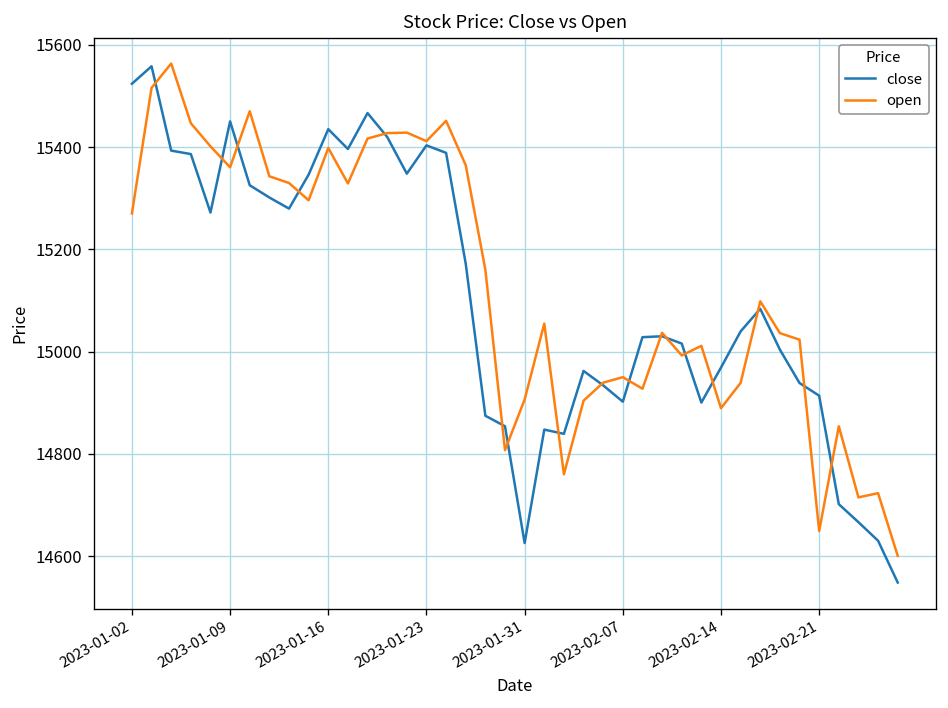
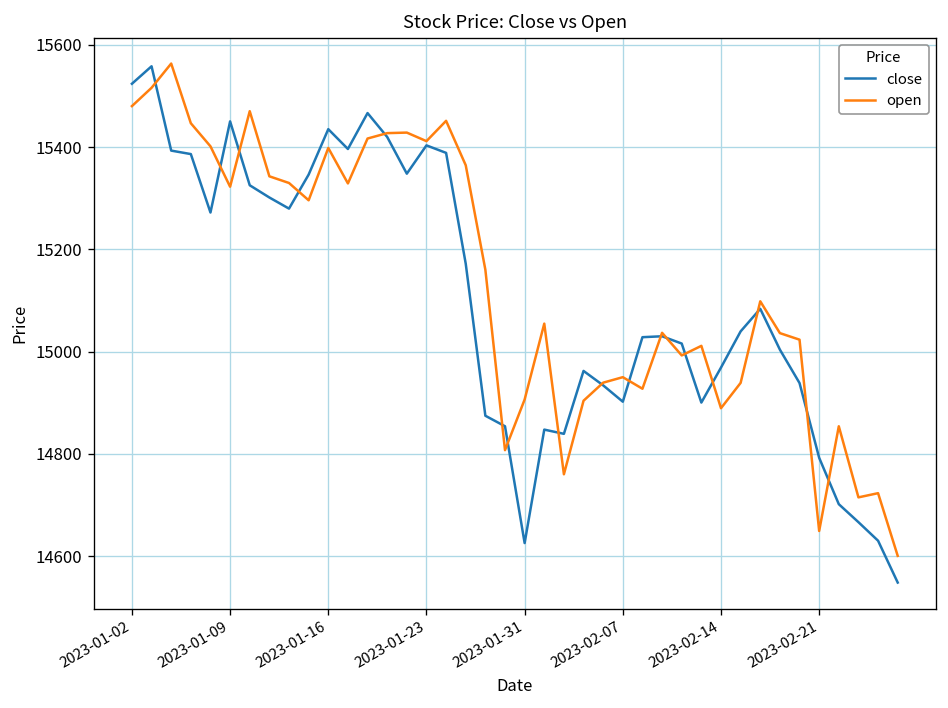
  {
    "close": {
      "2023-01-02": 15520,
      "2023-01-09": 15450,
      "2023-01-16": 15430,
      "2023-01-23": 15400,
      "2023-01-31": 14630,
      "2023-02-07": 14900,
      "2023-02-14": 14970,
-     "2023-02-21": 14910
+     "2023-02-21": 14790
    },
    "open": {
-     "2023-01-02": 15270,
-     "2023-01-09": 15360,
+     "2023-01-02": 15480,
+     "2023-01-09": 15320,
      "2023-01-16": 15400,
      "2023-01-23": 15410,
      "2023-01-31": 14910,
      "2023-02-07": 14950,
      "2023-02-14": 14890,
      "2023-02-21": 14650
    }
  }
